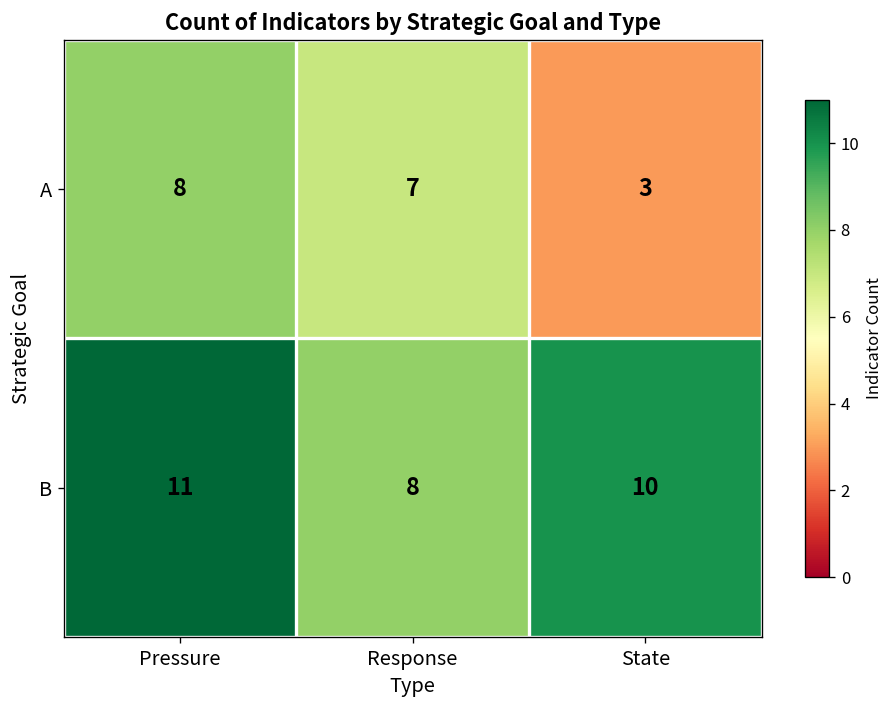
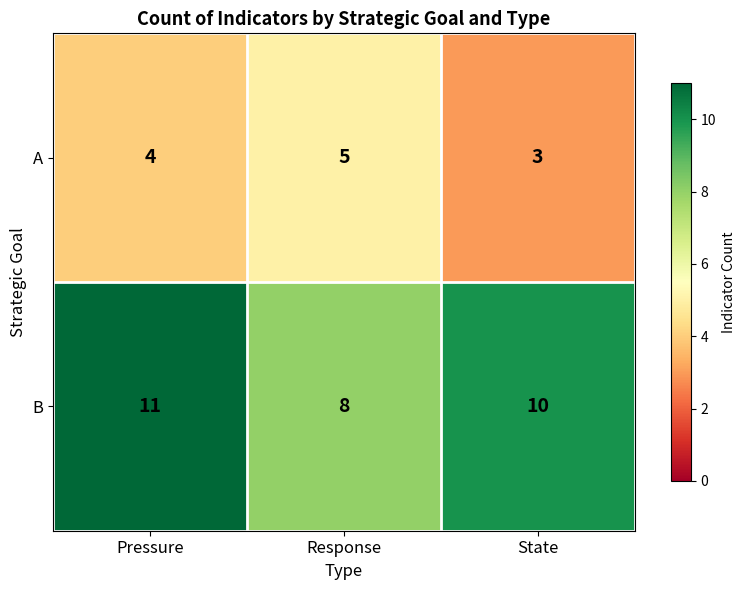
  {
    "A": {
-     "Pressure": 8,
-     "Response": 7,
+     "Pressure": 4,
+     "Response": 5,
      "State": 3
    },
    "B": {
      "Pressure": 11,
      "Response": 8,
      "State": 10
    }
  }
